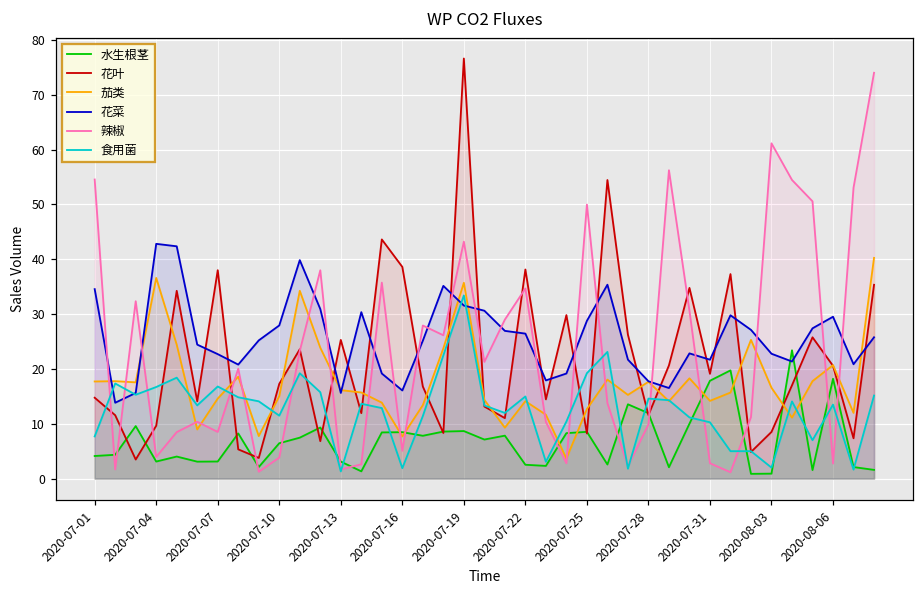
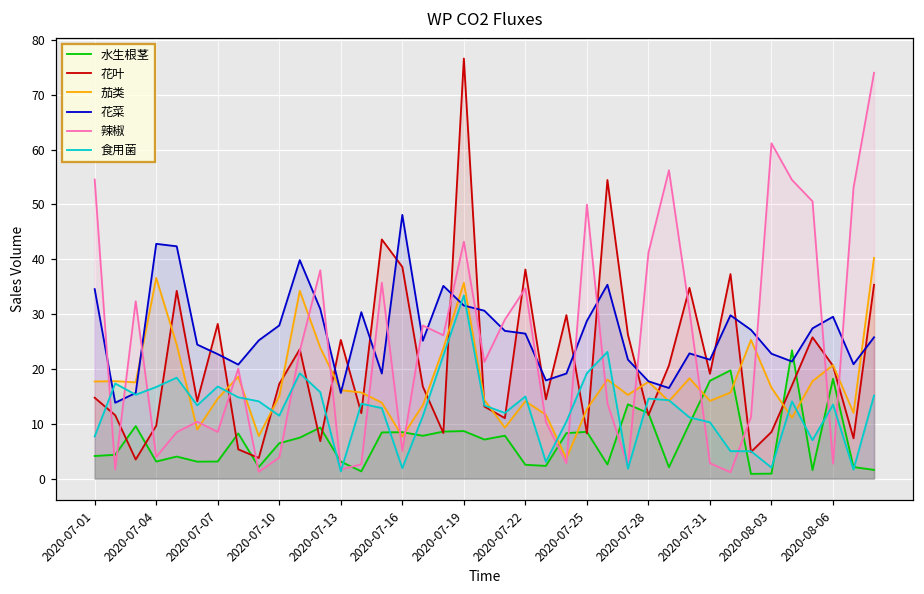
  {
    "水生根茎": {
      "2020-07-01": 4,
      "2020-07-04": 3,
      "2020-07-07": 3,
      "2020-07-10": 6,
      "2020-07-13": 3,
      "2020-07-16": 8,
      "2020-07-19": 9,
      "2020-07-22": 3,
      "2020-07-31": 18,
      "2020-08-03": 1,
      "2020-08-06": 18
    },
    "花叶": {
      "2020-07-01": 15,
      "2020-07-04": 10,
-     "2020-07-07": 38,
+     "2020-07-07": 28,
      "2020-07-10": 17,
      "2020-07-13": 25,
      "2020-07-16": 39,
      "2020-07-19": 77,
      "2020-07-22": 38,
      "2020-07-31": 19,
      "2020-08-03": 9
    },
    "茄类": {
      "2020-07-01": 18,
      "2020-07-04": 37,
      "2020-07-07": 15,
      "2020-07-10": 15,
      "2020-07-16": 8,
      "2020-07-19": 36,
      "2020-07-22": 14,
      "2020-07-25": 13,
      "2020-07-31": 14,
      "2020-08-03": 17
    },
    "花菜": {
      "2020-07-01": 35,
      "2020-07-04": 43,
      "2020-07-07": 23,
      "2020-07-10": 28,
-     "2020-07-16": 16,
+     "2020-07-16": 48,
      "2020-07-19": 32,
      "2020-07-22": 26,
      "2020-07-25": 29,
      "2020-07-31": 22,
      "2020-08-03": 23,
      "2020-08-06": 30
    },
    "辣椒": {
      "2020-07-01": 55,
      "2020-07-04": 4,
      "2020-07-07": 9,
      "2020-07-10": 4,
      "2020-07-16": 5,
      "2020-07-19": 43,
      "2020-07-22": 35,
      "2020-07-25": 50,
-     "2020-07-28": 10,
+     "2020-07-28": 41,
      "2020-07-31": 3,
      "2020-08-03": 61,
      "2020-08-06": 3
    },
    "食用菌": {
      "2020-07-01": 8,
      "2020-07-04": 17,
      "2020-07-07": 17,
      "2020-07-10": 11,
      "2020-07-16": 2,
      "2020-07-19": 33,
      "2020-07-22": 15,
      "2020-07-25": 19,
      "2020-07-28": 15,
      "2020-07-31": 10,
      "2020-08-03": 2,
      "2020-08-06": 13
    }
  }
